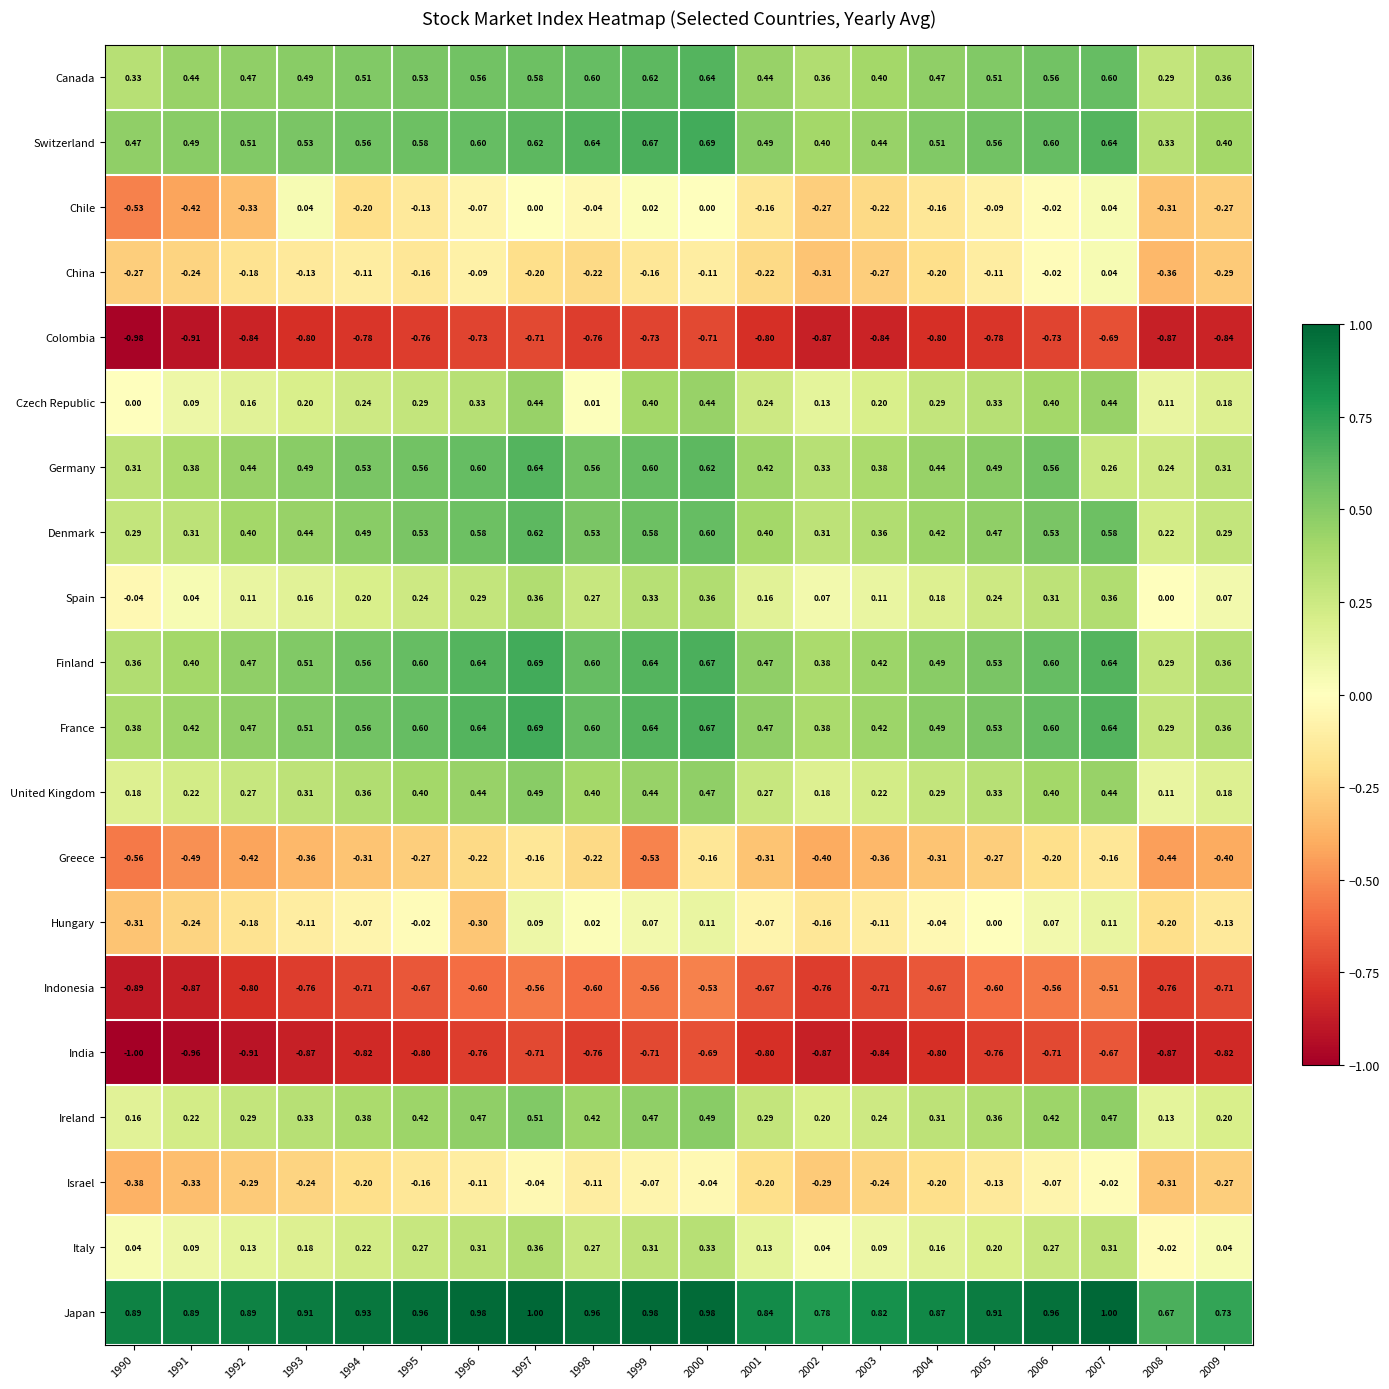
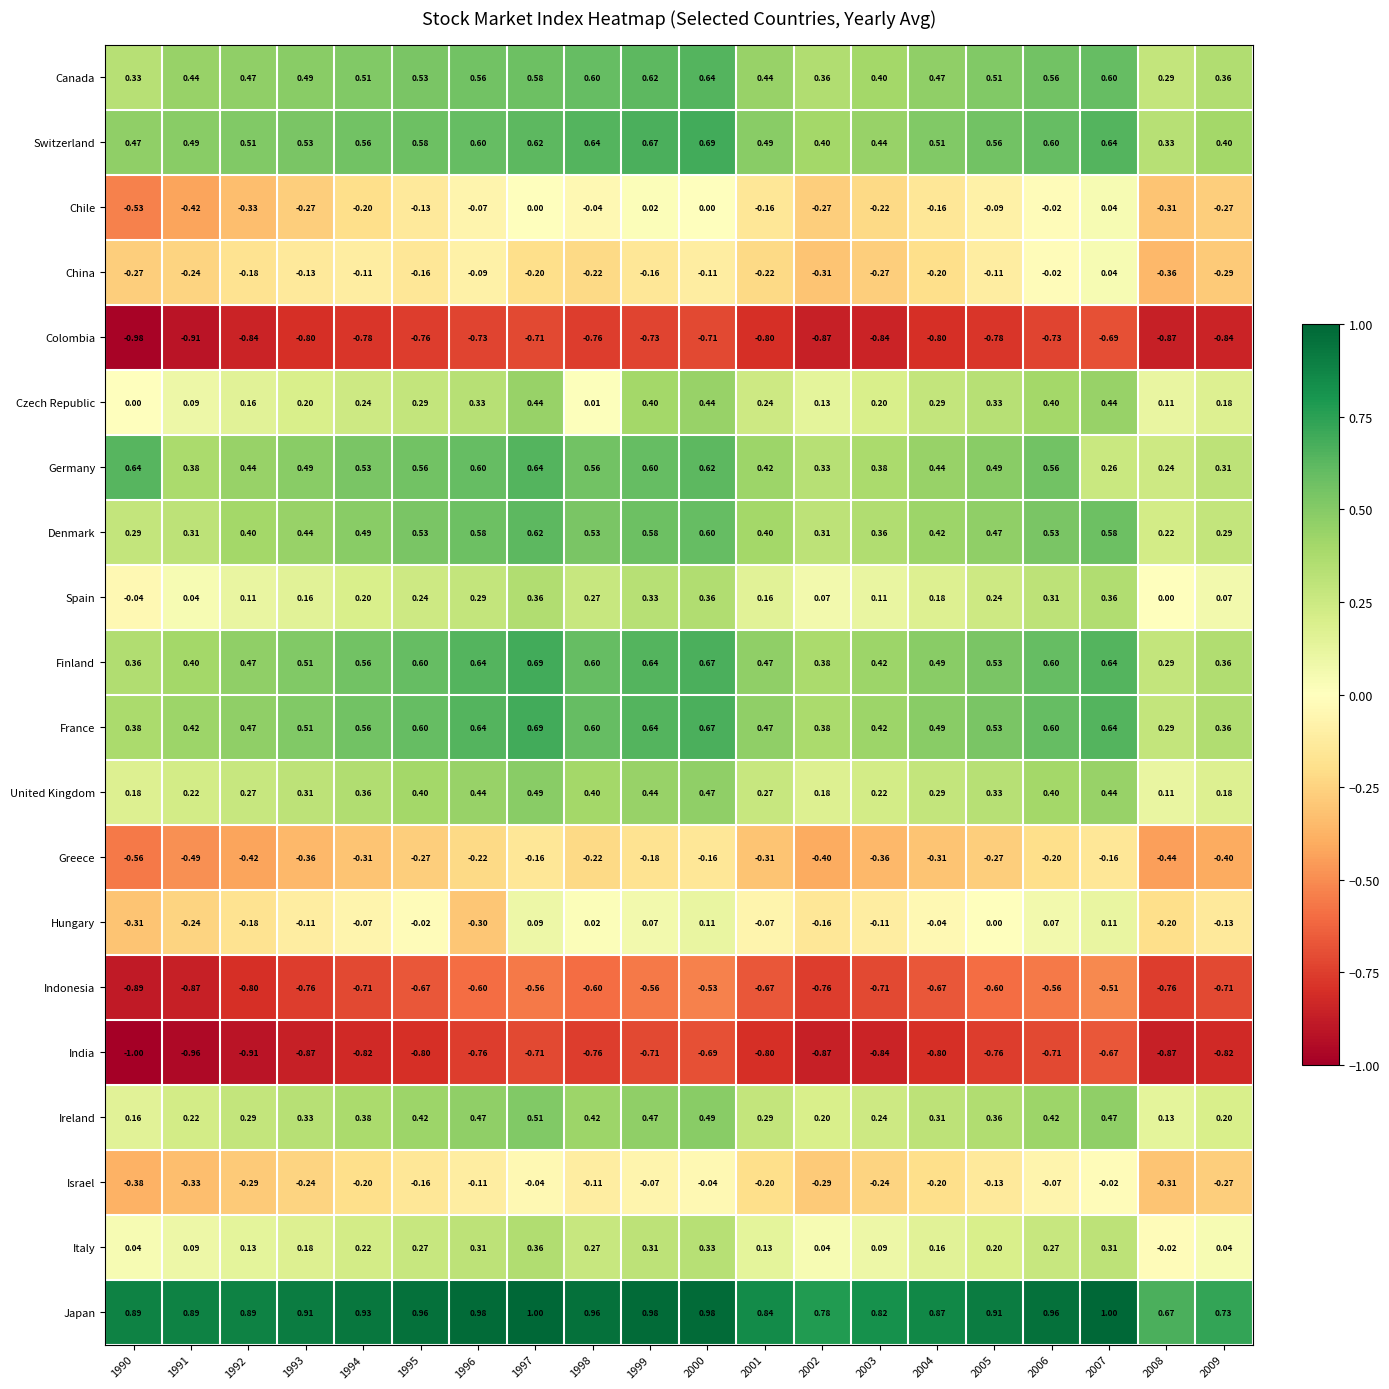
  {
    "Chile": {
      "1990": -0.53,
      "1991": -0.42,
      "1992": -0.33,
-     "1993": 0.04,
+     "1993": -0.27,
      "1994": -0.20,
      "1995": -0.13,
      "1996": -0.07,
      "1997": 0.00,
      "1998": -0.04,
      "1999": 0.02,
      "2000": 0.00,
      "2001": -0.16,
      "2002": -0.27,
      "2003": -0.22,
      "2004": -0.16,
      "2005": -0.09,
      "2006": -0.02,
      "2007": 0.04,
      "2008": -0.31,
      "2009": -0.27
    },
    "Germany": {
-     "1990": 0.31,
+     "1990": 0.64,
      "1991": 0.38,
      "1992": 0.44,
      "1993": 0.49,
      "1994": 0.53,
      "1995": 0.56,
      "1996": 0.60,
      "1997": 0.64,
      "1998": 0.56,
      "1999": 0.60,
      "2000": 0.62,
      "2001": 0.42,
      "2002": 0.33,
      "2003": 0.38,
      "2004": 0.44,
      "2005": 0.49,
      "2006": 0.56,
      "2007": 0.26,
      "2008": 0.24,
      "2009": 0.31
    },
    "Greece": {
      "1990": -0.56,
      "1991": -0.49,
      "1992": -0.42,
      "1993": -0.36,
      "1994": -0.31,
      "1995": -0.27,
      "1996": -0.22,
      "1997": -0.16,
      "1998": -0.22,
-     "1999": -0.53,
+     "1999": -0.18,
      "2000": -0.16,
      "2001": -0.31,
      "2002": -0.40,
      "2003": -0.36,
      "2004": -0.31,
      "2005": -0.27,
      "2006": -0.20,
      "2007": -0.16,
      "2008": -0.44,
      "2009": -0.40
    }
  }
